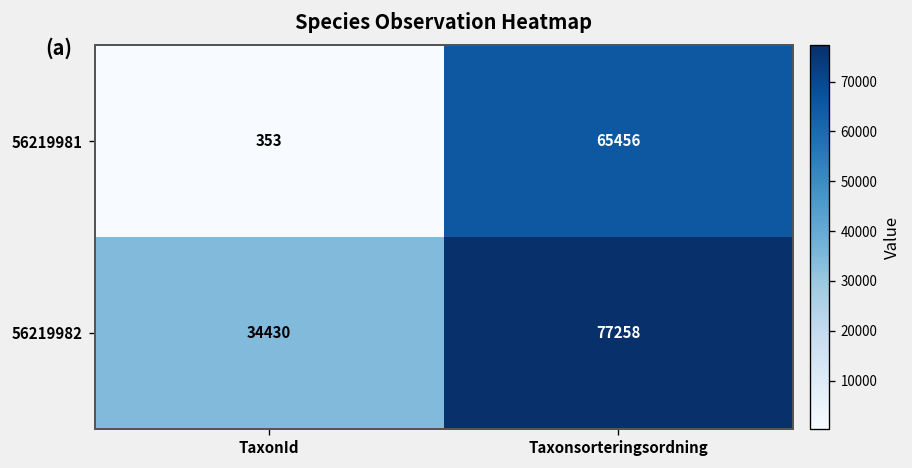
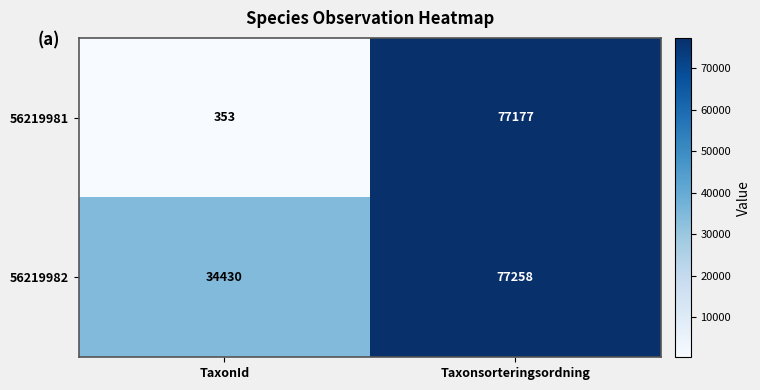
  {
    "56219981": {
      "TaxonId": 353,
-     "Taxonsorteringsordning": 65456
+     "Taxonsorteringsordning": 77177
    },
    "56219982": {
      "TaxonId": 34430,
      "Taxonsorteringsordning": 77258
    }
  }
